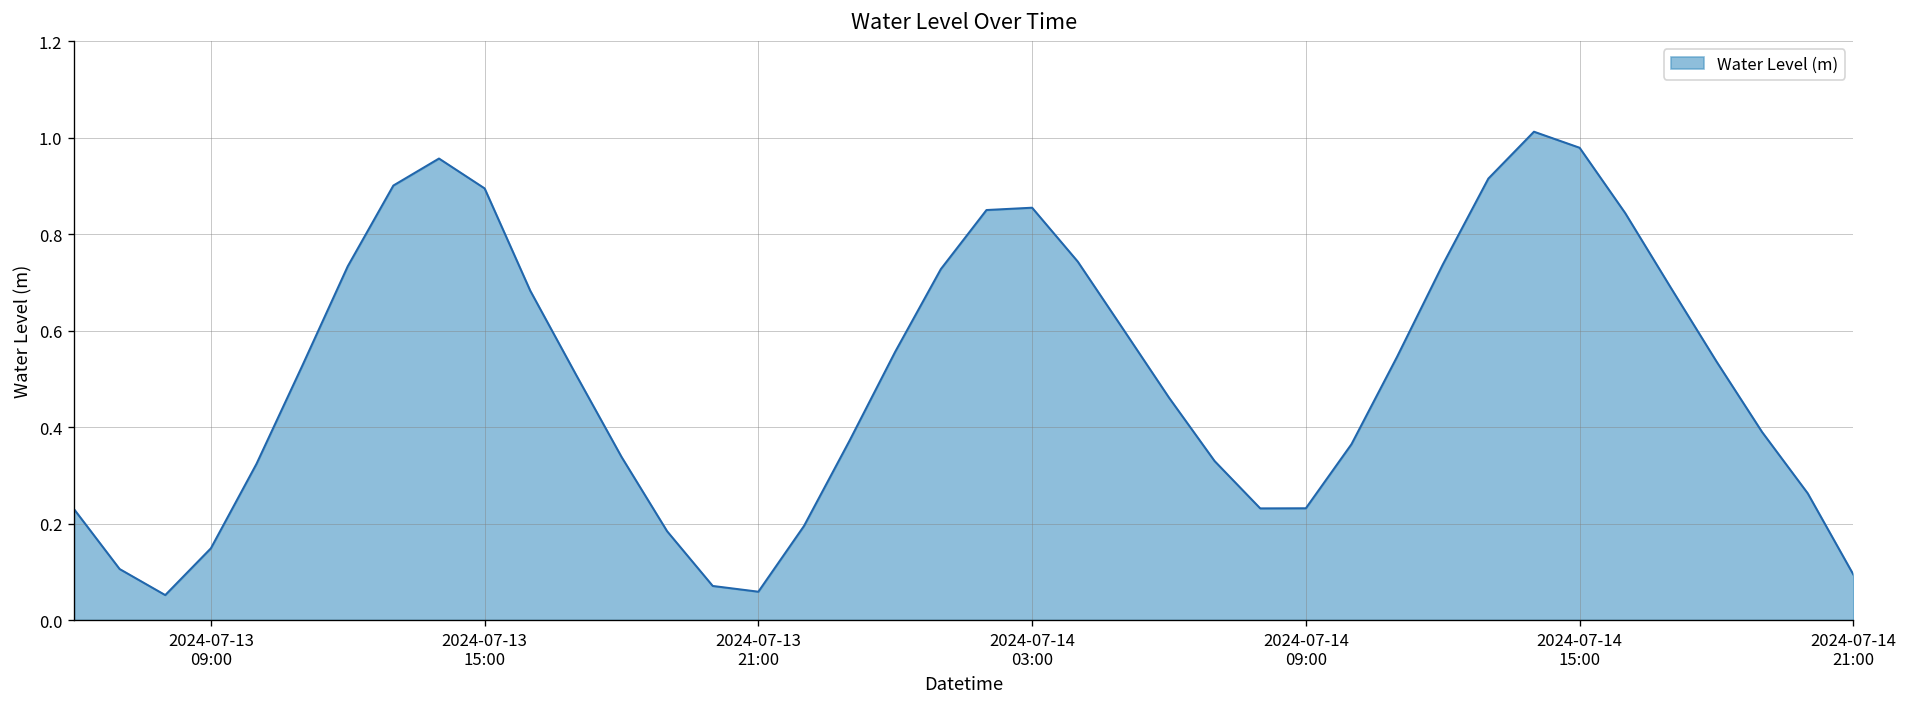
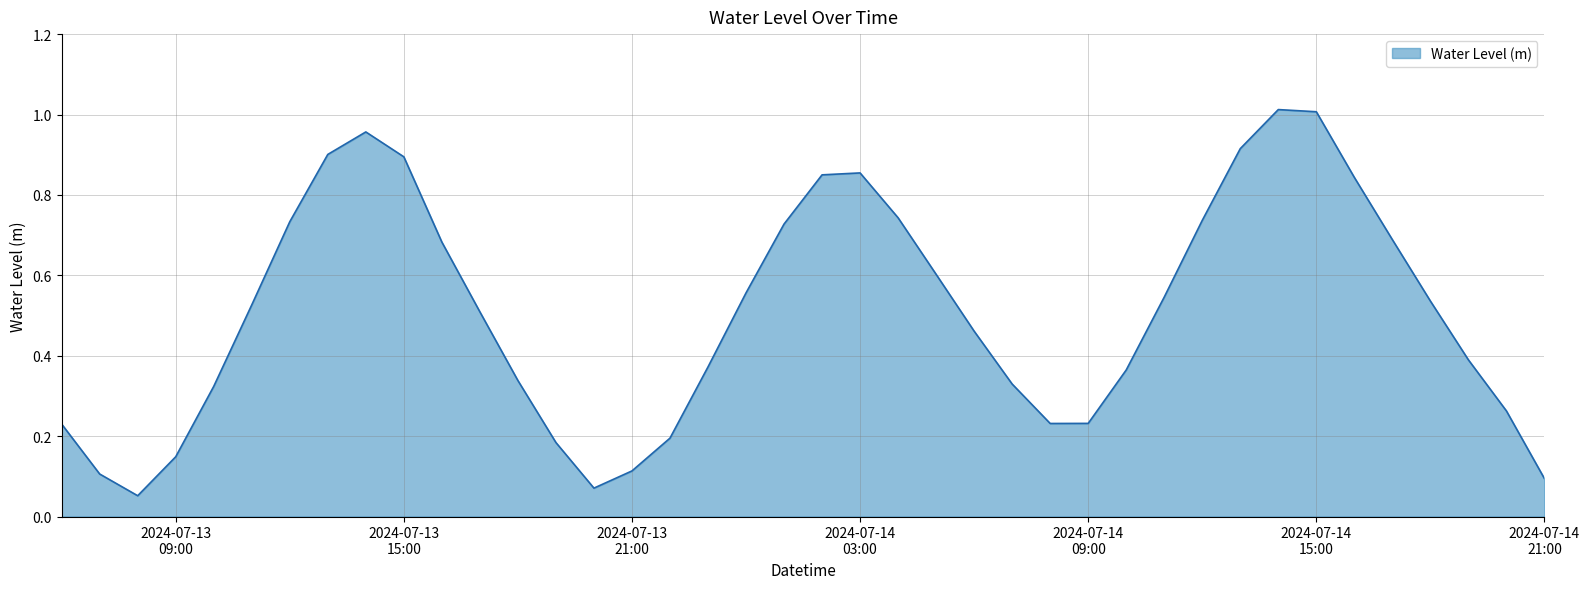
  {
    "2024-07-13 09:00": 0.15,
    "2024-07-13 15:00": 0.89,
-   "2024-07-13 21:00": 0.06,
+   "2024-07-13 21:00": 0.11,
    "2024-07-14 03:00": 0.85,
    "2024-07-14 09:00": 0.23,
-   "2024-07-14 15:00": 0.98,
+   "2024-07-14 15:00": 1.01,
    "2024-07-14 21:00": 0.09
  }
